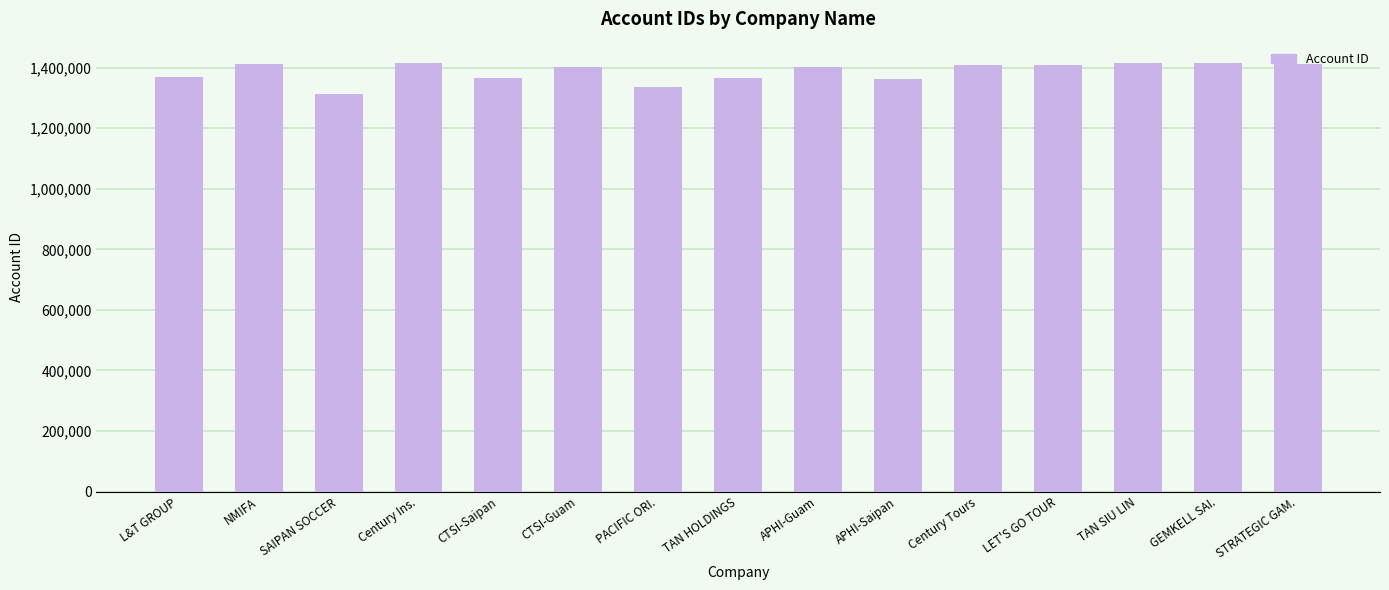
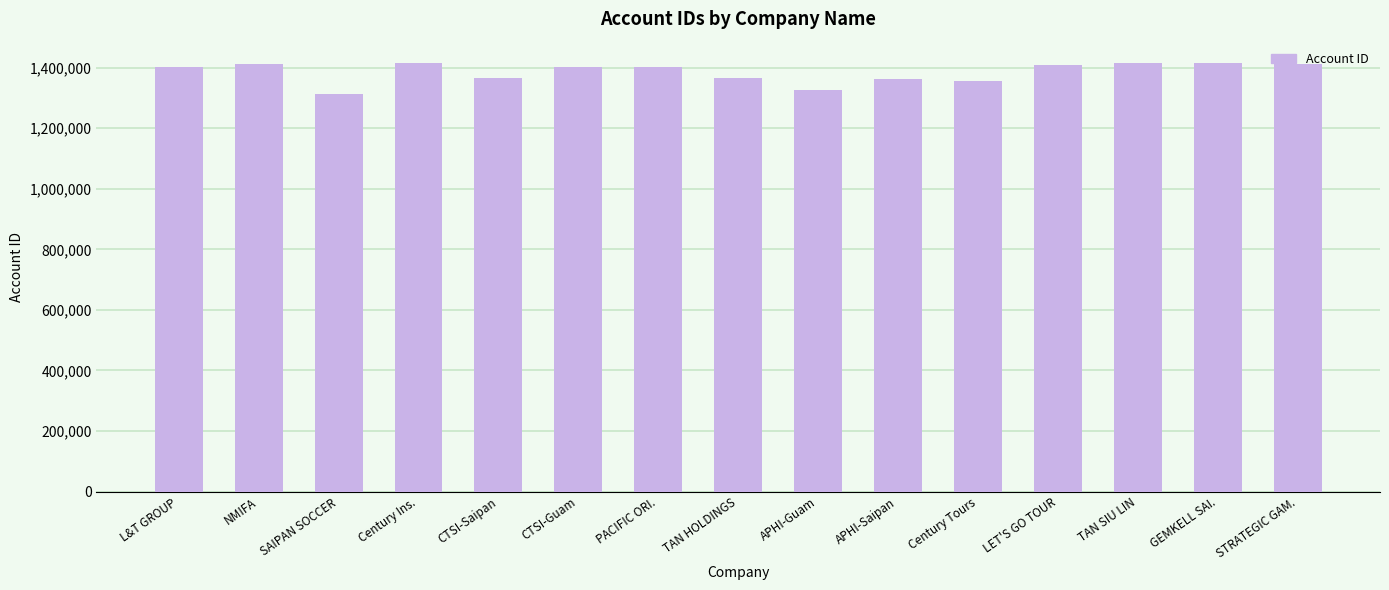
  {
-   "L&T GROUP": "1,370,000",
+   "L&T GROUP": "1,400,000",
    "NMIFA": "1,410,000",
    "SAIPAN SOCCER": "1,310,000",
    "Century Ins.": "1,410,000",
    "CTSI-Saipan": "1,370,000",
    "CTSI-Guam": "1,400,000",
-   "PACIFIC ORI.": "1,340,000",
+   "PACIFIC ORI.": "1,400,000",
    "TAN HOLDINGS": "1,370,000",
-   "APHI-Guam": "1,400,000",
+   "APHI-Guam": "1,330,000",
    "APHI-Saipan": "1,360,000",
-   "Century Tours": "1,410,000",
+   "Century Tours": "1,360,000",
    "LET'S GO TOUR": "1,410,000",
    "TAN SIU LIN": "1,410,000",
    "GEMKELL SAI.": "1,420,000",
    "STRATEGIC GAM.": "1,410,000"
  }
